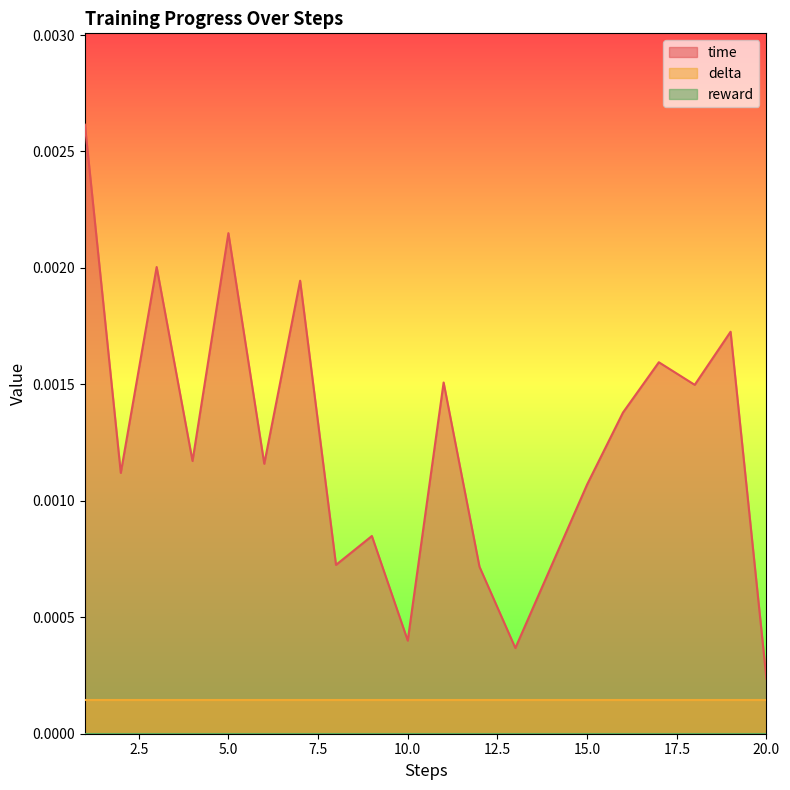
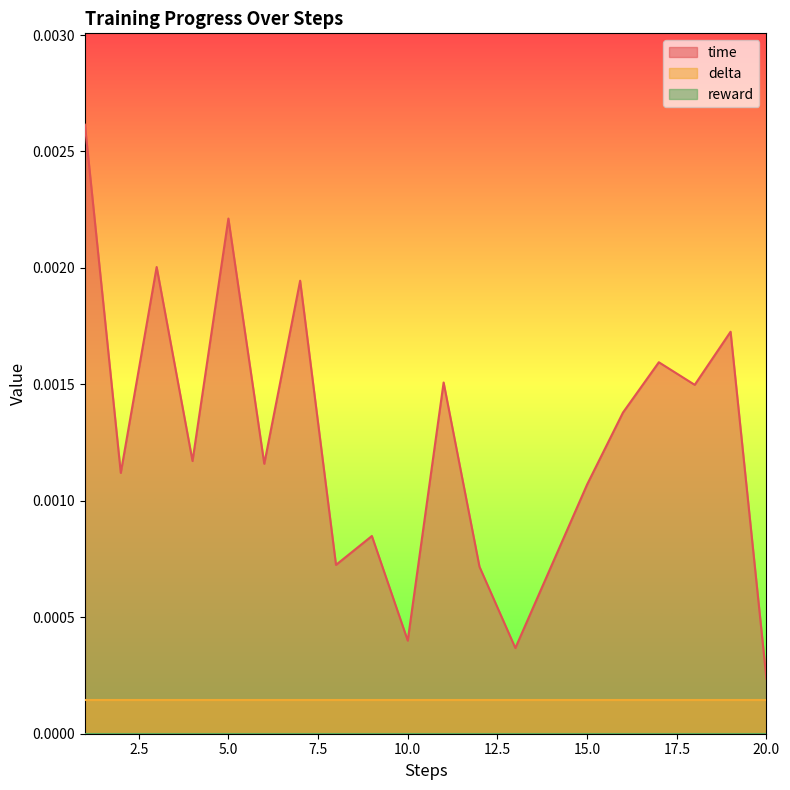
  {
    "time": {
-     "5.0": 0.00215,
+     "5.0": 0.00221,
      "10.0": 0.00040,
      "15.0": 0.00107,
      "20.0": 0.00024
    },
    "delta": {
      "5.0": 0.00014,
      "10.0": 0.00014,
      "15.0": 0.00014,
      "20.0": 0.00014
    },
    "reward": {
      "5.0": 0.00000,
      "10.0": 0.00000,
      "15.0": 0.00000,
      "20.0": 0.00000
    }
  }
